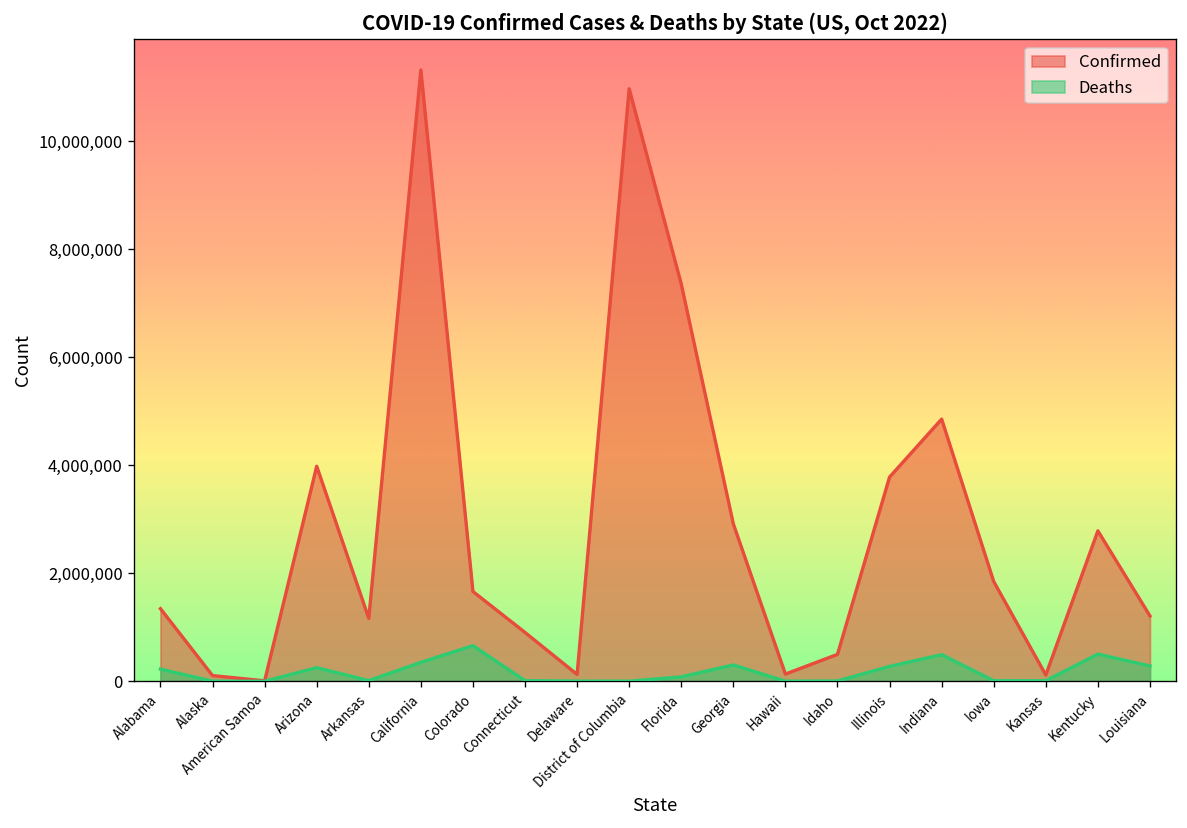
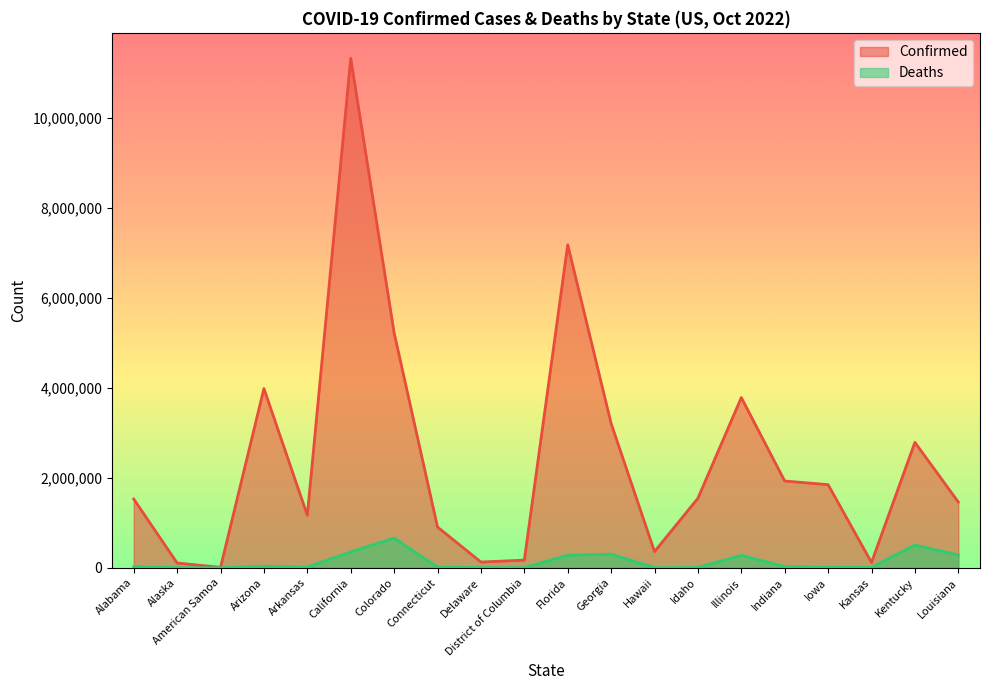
  {
    "Confirmed": {
-     "Alabama": "1,300,000",
+     "Alabama": "1,500,000",
      "Alaska": "100,000",
      "Arizona": "4,000,000",
      "Arkansas": "1,200,000",
      "California": "11,300,000",
-     "Colorado": "1,700,000",
+     "Colorado": "5,200,000",
      "Connecticut": "900,000",
      "Delaware": "100,000",
-     "District of Columbia": "11,000,000",
-     "Florida": "7,400,000",
-     "Georgia": "2,900,000",
-     "Hawaii": "100,000",
-     "Idaho": "500,000",
+     "District of Columbia": "200,000",
+     "Florida": "7,200,000",
+     "Georgia": "3,200,000",
+     "Hawaii": "400,000",
+     "Idaho": "1,500,000",
      "Illinois": "3,800,000",
-     "Indiana": "4,900,000",
+     "Indiana": "1,900,000",
      "Iowa": "1,800,000",
      "Kansas": "100,000",
      "Kentucky": "2,800,000",
-     "Louisiana": "1,200,000"
+     "Louisiana": "1,500,000"
    },
    "Deaths": {
-     "Alabama": "200,000",
+     "Alabama": "0",
      "Alaska": "0",
-     "Arizona": "300,000",
+     "Arizona": "0",
      "Arkansas": "0",
      "California": "400,000",
      "Colorado": "700,000",
      "Connecticut": "0",
      "Delaware": "0",
      "District of Columbia": "0",
-     "Florida": "100,000",
+     "Florida": "300,000",
      "Georgia": "300,000",
      "Hawaii": "0",
      "Idaho": "0",
      "Illinois": "300,000",
-     "Indiana": "500,000",
+     "Indiana": "0",
      "Iowa": "0",
      "Kansas": "0",
      "Kentucky": "500,000",
      "Louisiana": "300,000"
    }
  }
